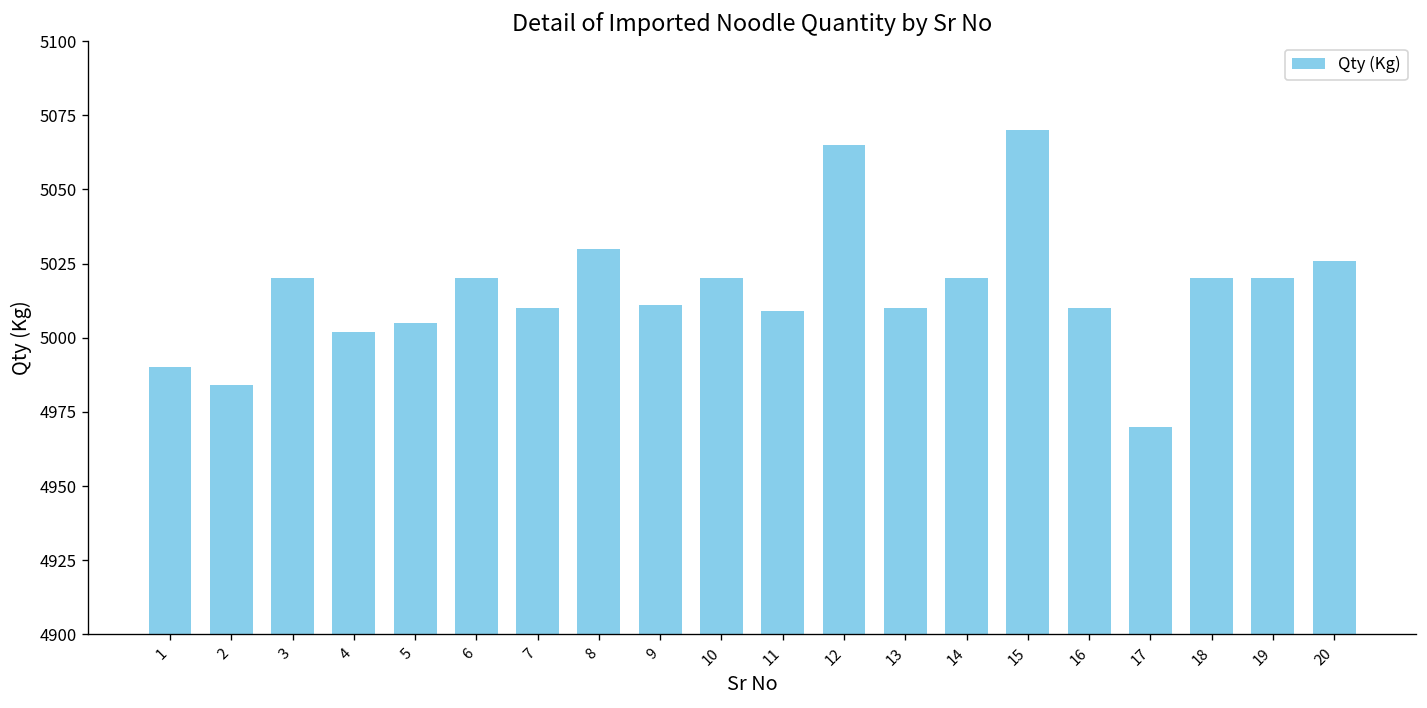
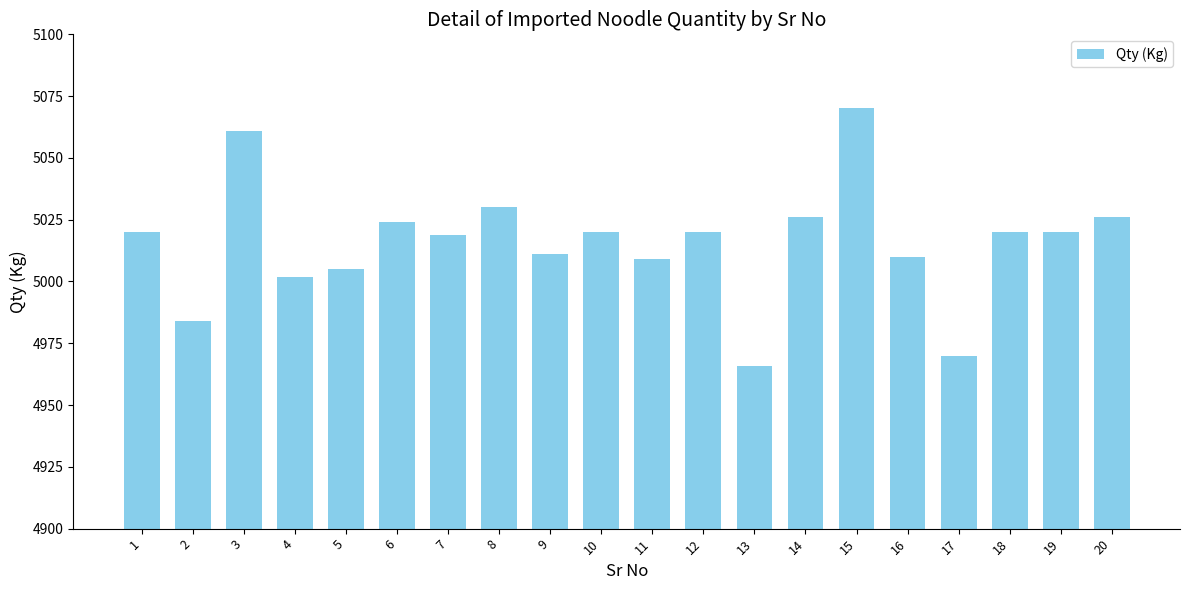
  {
-   "1": 4990,
+   "1": 5020,
    "2": 4984,
-   "3": 5020,
+   "3": 5061,
    "4": 5002,
    "5": 5005,
-   "6": 5020,
-   "7": 5010,
+   "6": 5024,
+   "7": 5019,
    "8": 5030,
    "9": 5011,
    "10": 5020,
    "11": 5009,
-   "12": 5065,
-   "13": 5010,
-   "14": 5020,
+   "12": 5020,
+   "13": 4966,
+   "14": 5026,
    "15": 5070,
    "16": 5010,
    "17": 4970,
    "18": 5020,
    "19": 5020,
    "20": 5026
  }
